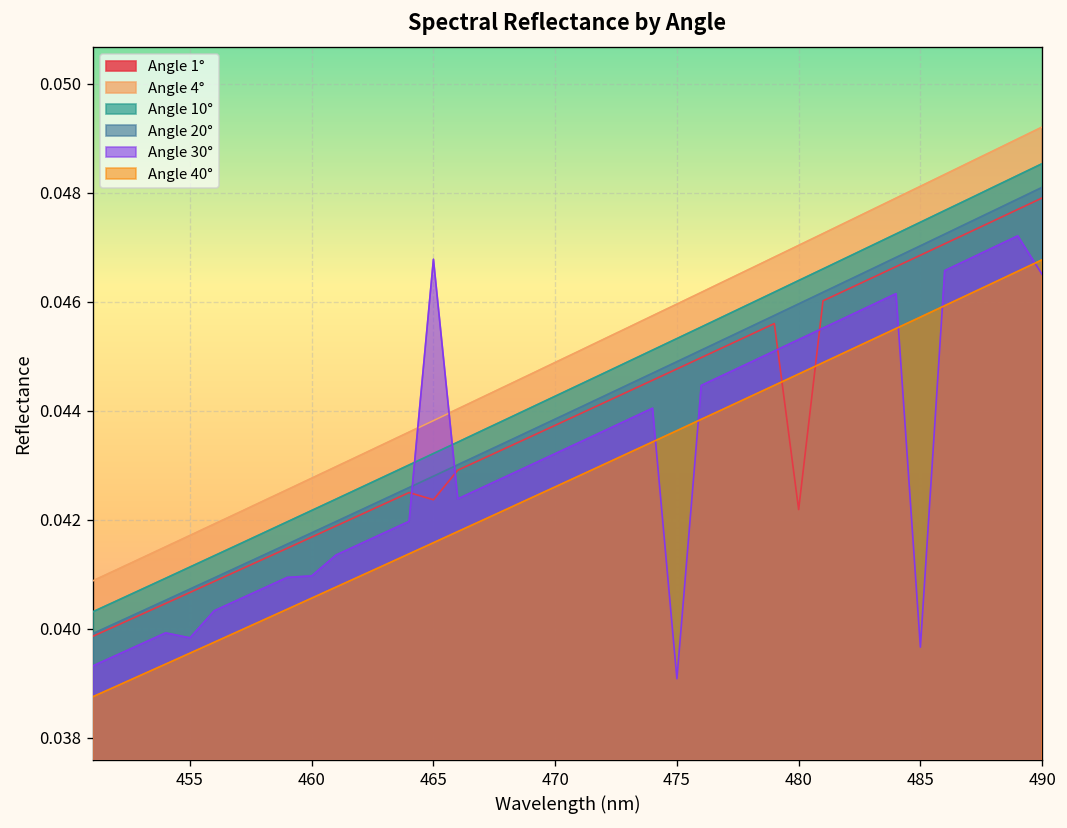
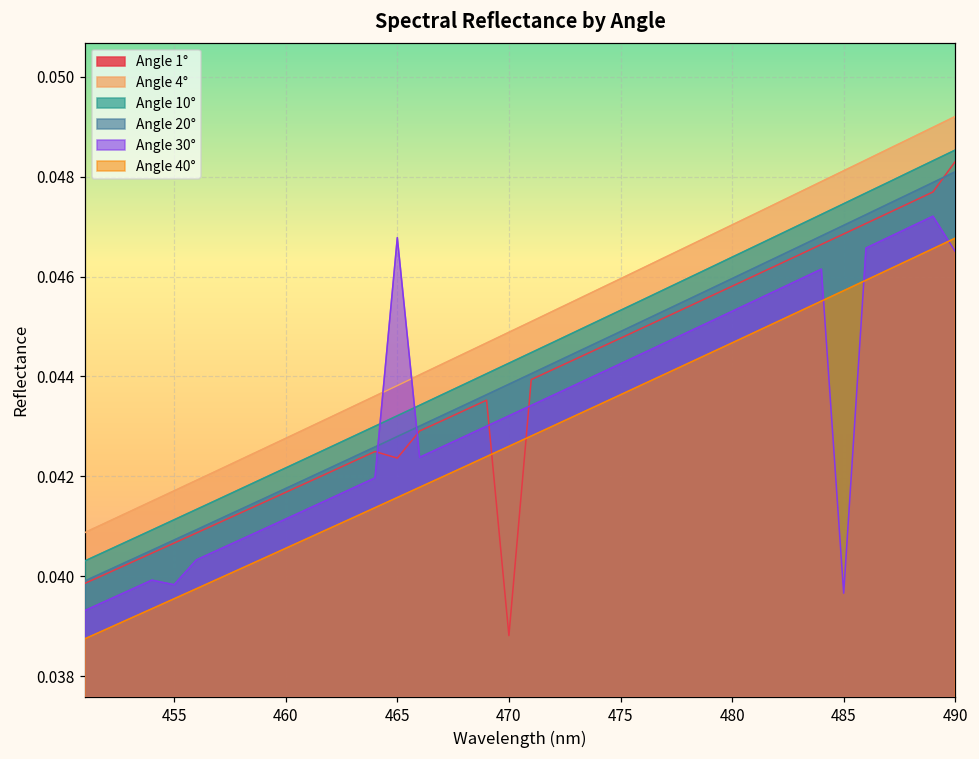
  {
    "Angle 1°": {
      "455": 0.0407,
      "460": 0.0417,
      "465": 0.0424,
-     "470": 0.0437,
+     "470": 0.0388,
      "475": 0.0448,
-     "480": 0.0422,
+     "480": 0.0458,
      "485": 0.0469,
-     "490": 0.0479
+     "490": 0.0483
    },
    "Angle 30°": {
      "455": 0.0398,
-     "460": 0.0410,
+     "460": 0.0411,
      "465": 0.0468,
      "470": 0.0432,
-     "475": 0.0391,
+     "475": 0.0443,
      "480": 0.0453,
      "485": 0.0397,
      "490": 0.0465
    }
  }
